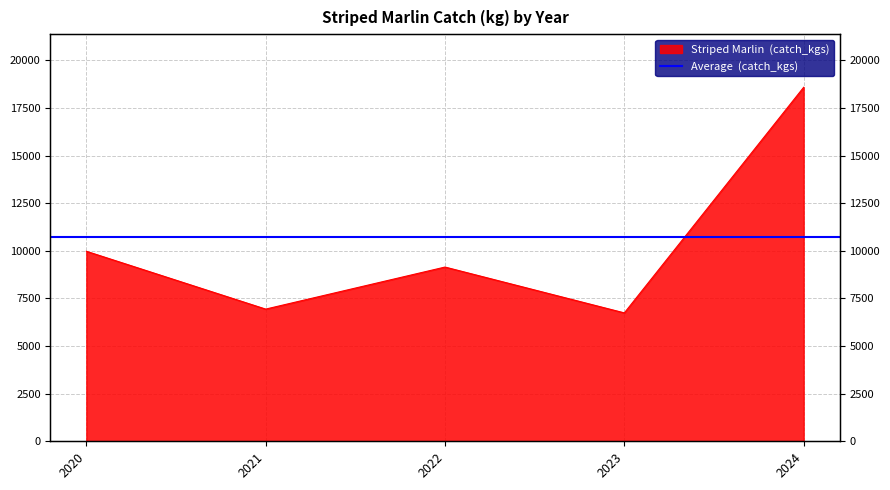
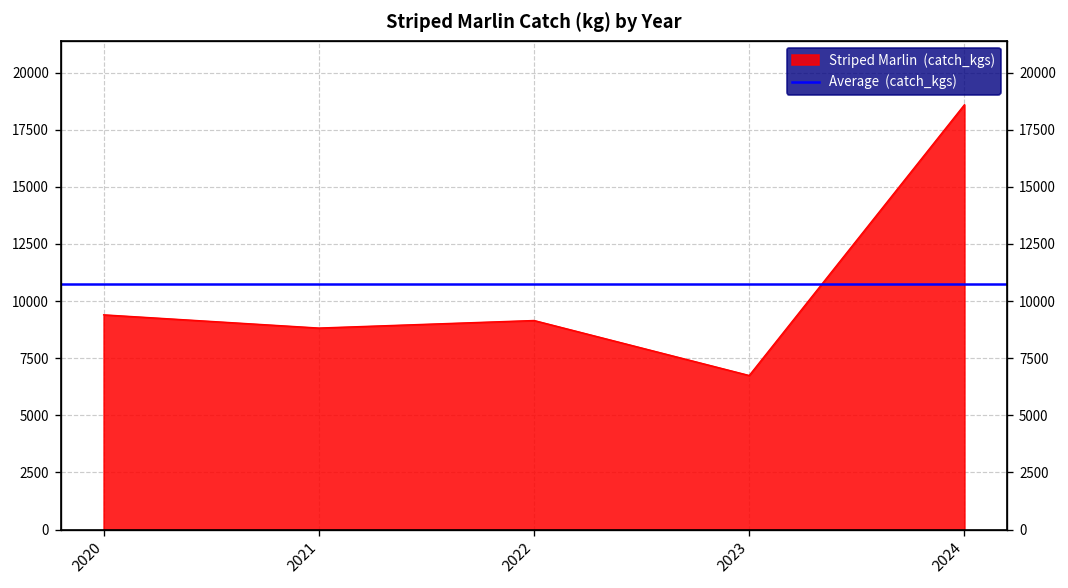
  {
-   "2020": 10000,
-   "2021": 6900,
+   "2020": 9400,
+   "2021": 8800,
    "2022": 9200,
    "2023": 6700,
    "2024": 18600
  }
